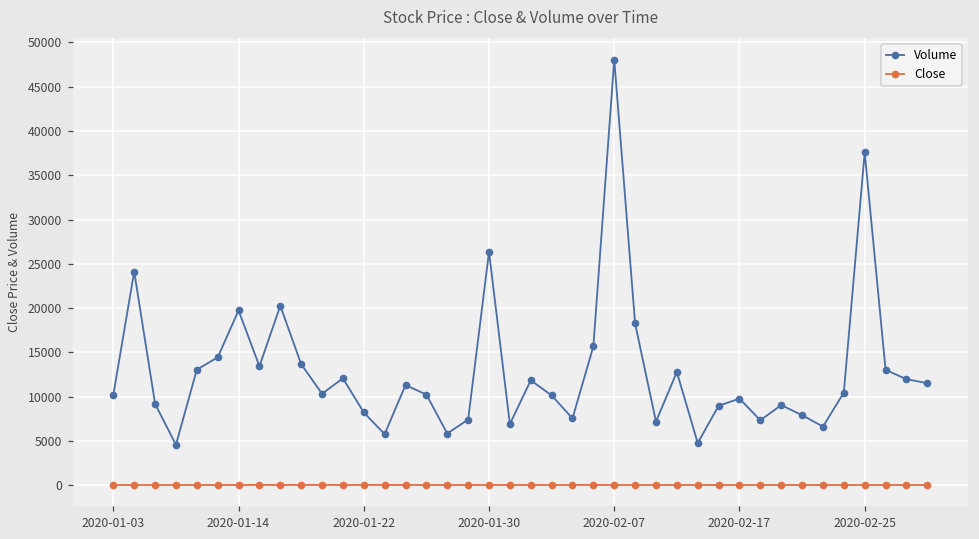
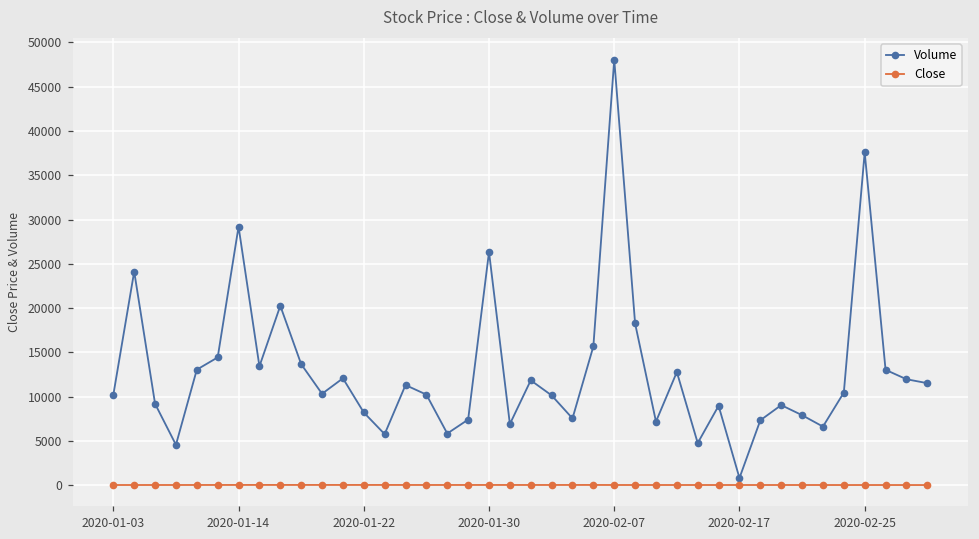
  {
    "Volume": {
      "2020-01-03": 10000,
-     "2020-01-14": 20000,
+     "2020-01-14": 29000,
      "2020-01-22": 8000,
      "2020-01-30": 26000,
      "2020-02-07": 48000,
-     "2020-02-17": 10000,
+     "2020-02-17": 1000,
      "2020-02-25": 38000
    },
    "Close": {
      "2020-01-03": 0,
      "2020-01-14": 0,
      "2020-01-22": 0,
      "2020-01-30": 0,
      "2020-02-07": 0,
      "2020-02-17": 0,
      "2020-02-25": 0
    }
  }
